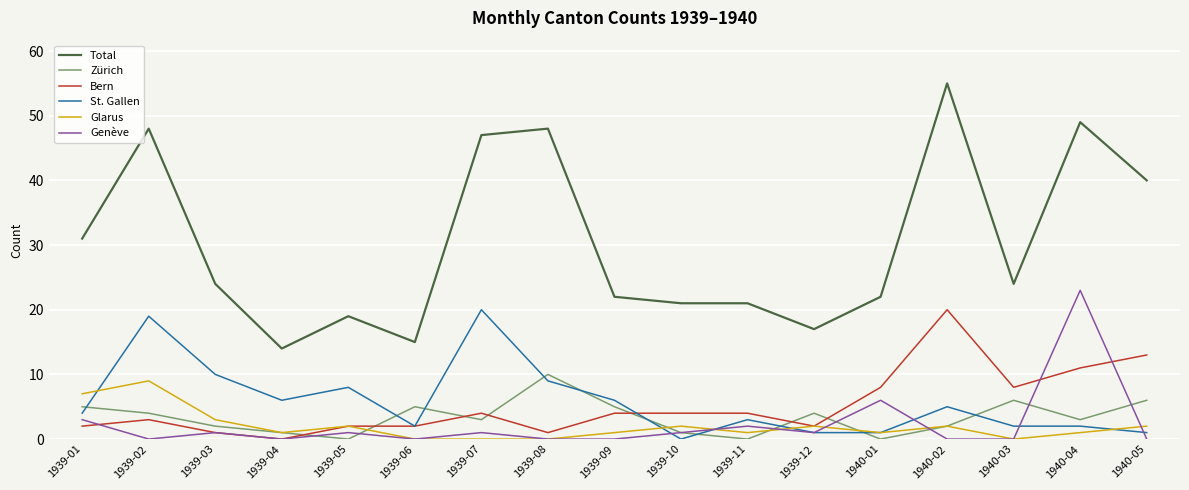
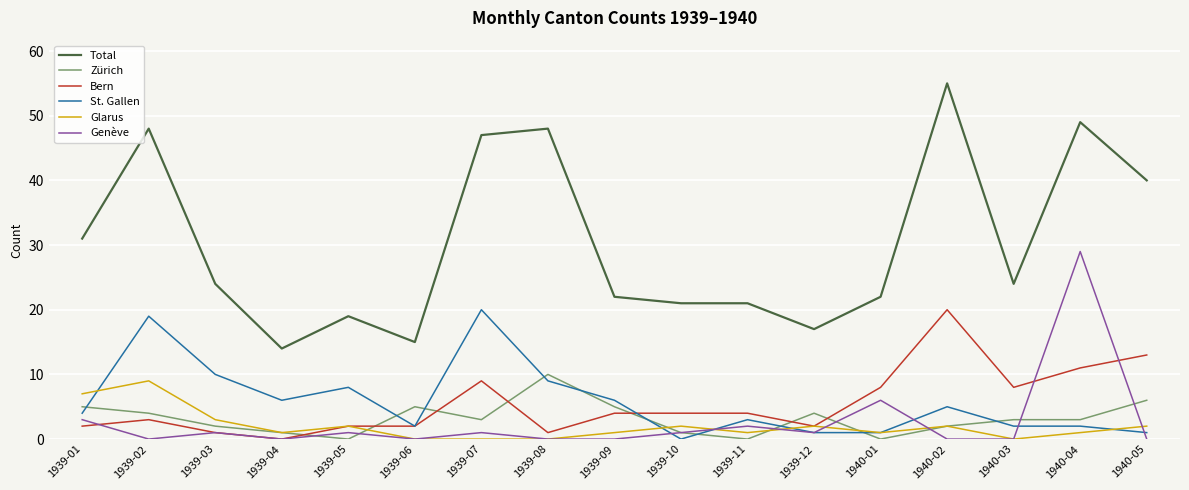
  {
    "Total": {
      "1939-01": 31,
      "1939-02": 48,
      "1939-03": 24,
      "1939-04": 14,
      "1939-05": 19,
      "1939-06": 15,
      "1939-07": 47,
      "1939-08": 48,
      "1939-09": 22,
      "1939-10": 21,
      "1939-11": 21,
      "1939-12": 17,
      "1940-01": 22,
      "1940-02": 55,
      "1940-03": 24,
      "1940-04": 49,
      "1940-05": 40
    },
    "Zürich": {
      "1939-01": 5,
      "1939-02": 4,
      "1939-03": 2,
      "1939-05": 0,
      "1939-06": 5,
      "1939-07": 3,
      "1939-08": 10,
      "1939-09": 5,
      "1939-11": 0,
      "1939-12": 4,
      "1940-01": 0,
-     "1940-03": 6,
+     "1940-03": 3,
      "1940-04": 3,
      "1940-05": 6
    },
    "Bern": {
      "1939-01": 2,
      "1939-02": 3,
-     "1939-07": 4,
+     "1939-07": 9,
      "1939-08": 1,
      "1939-09": 4,
      "1939-10": 4,
      "1939-11": 4,
      "1940-01": 8,
      "1940-02": 20,
      "1940-03": 8,
      "1940-04": 11,
      "1940-05": 13
    },
    "St. Gallen": {
      "1939-01": 4,
      "1939-02": 19,
      "1939-03": 10,
      "1939-04": 6,
      "1939-05": 8,
      "1939-07": 20,
      "1939-08": 9,
      "1939-09": 6,
      "1939-10": 0,
      "1939-11": 3,
      "1940-02": 5,
      "1940-03": 2,
      "1940-04": 2,
      "1940-05": 1
    },
    "Glarus": {
      "1939-01": 7,
      "1939-02": 9,
      "1939-03": 3,
      "1939-07": 0,
      "1939-09": 1,
      "1939-10": 2,
      "1939-11": 1,
      "1940-04": 1,
      "1940-05": 2
    },
    "Genève": {
      "1939-01": 3,
      "1939-02": 0,
      "1939-05": 1,
      "1939-07": 1,
      "1939-09": 0,
      "1939-11": 2,
      "1940-01": 6,
      "1940-02": 0,
-     "1940-04": 23,
+     "1940-04": 29,
      "1940-05": 0
    }
  }
